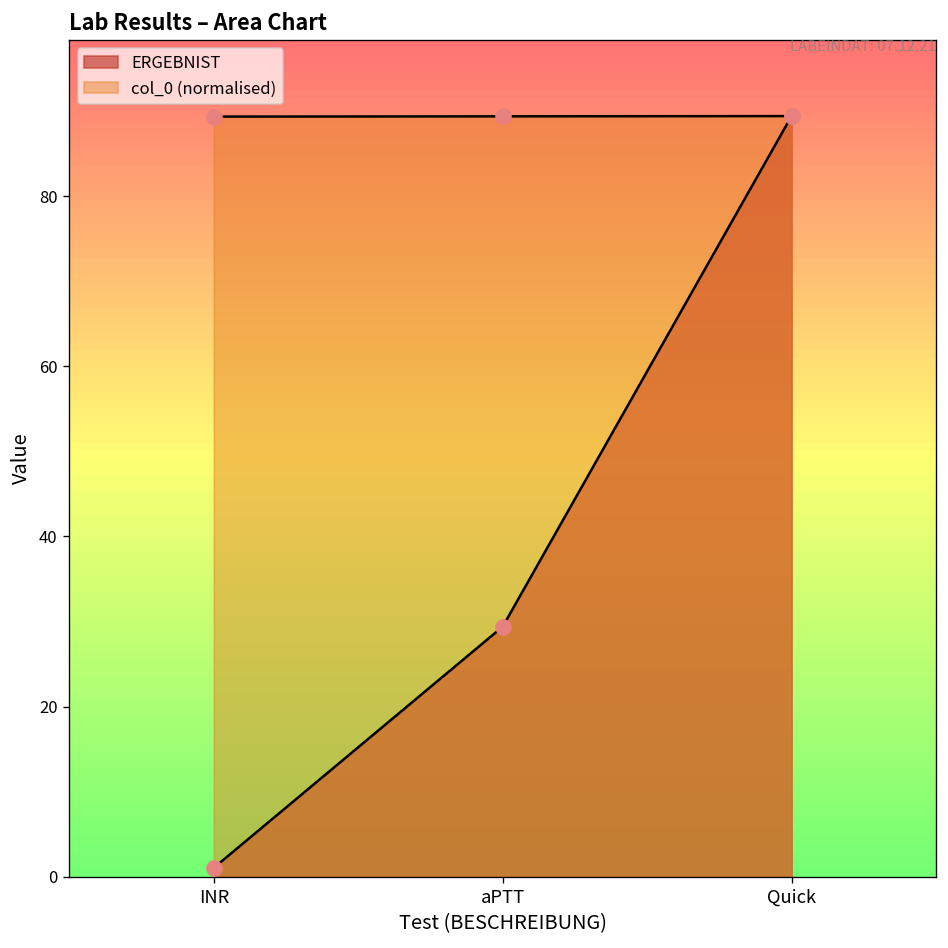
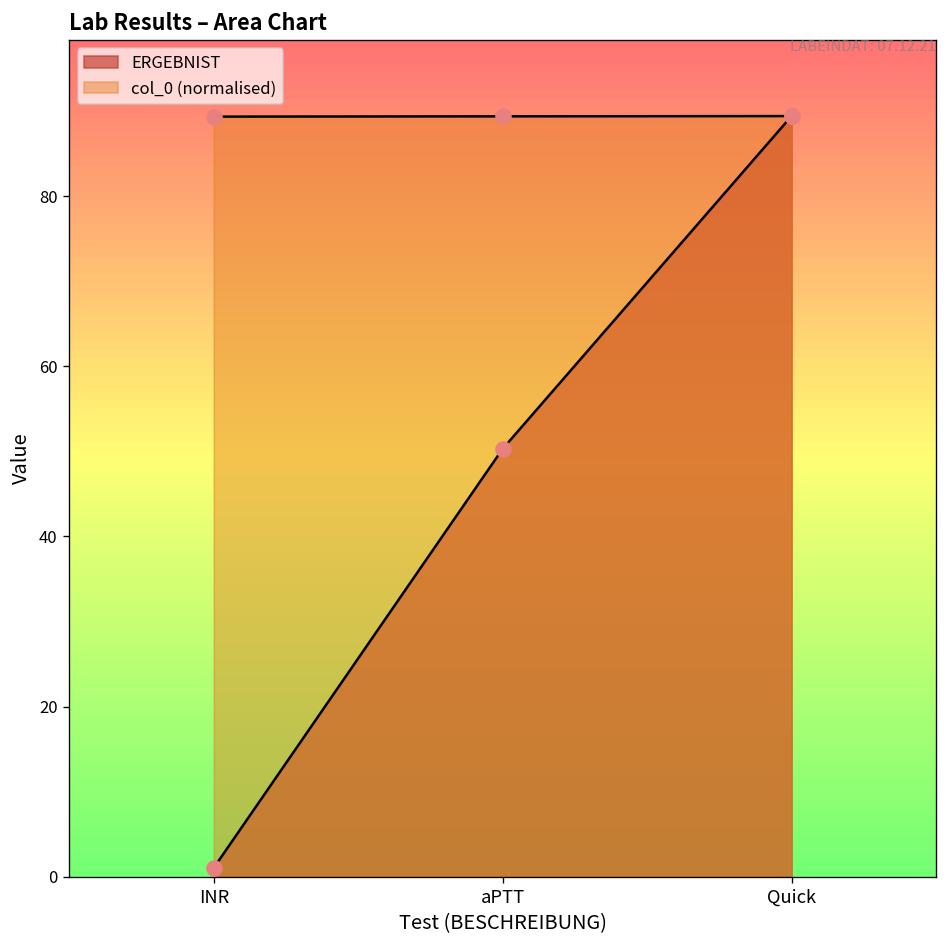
  {
    "ERGEBNIST": {
      "INR": 1,
-     "aPTT": 29
+     "aPTT": 50
    },
    "col_0 (normalised)": {
      "INR": 89,
      "aPTT": 89
    }
  }
